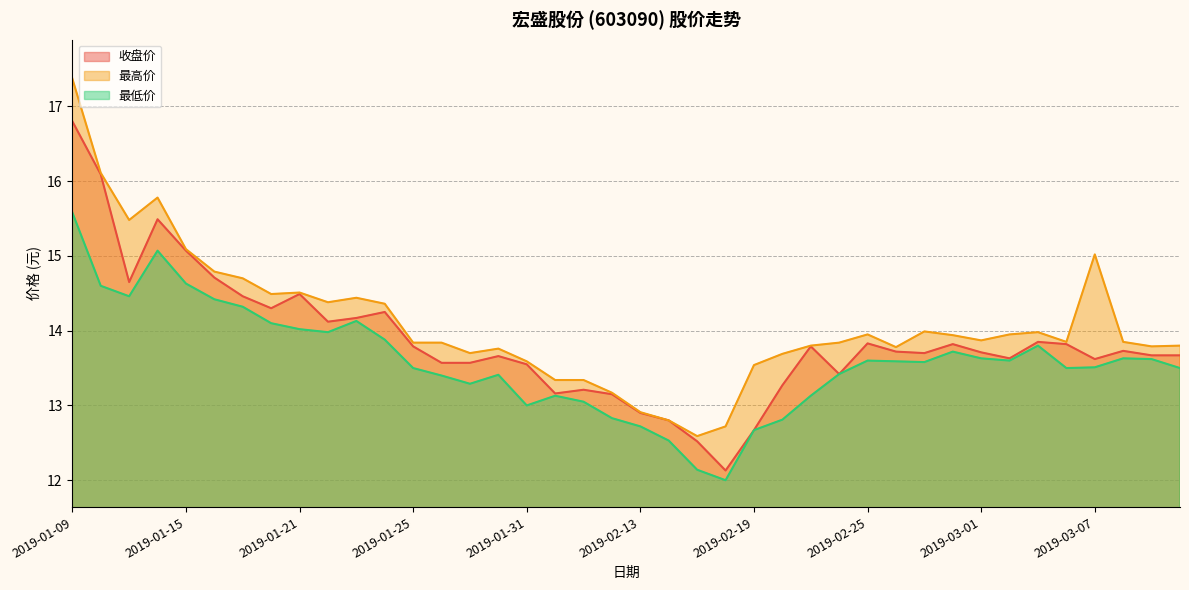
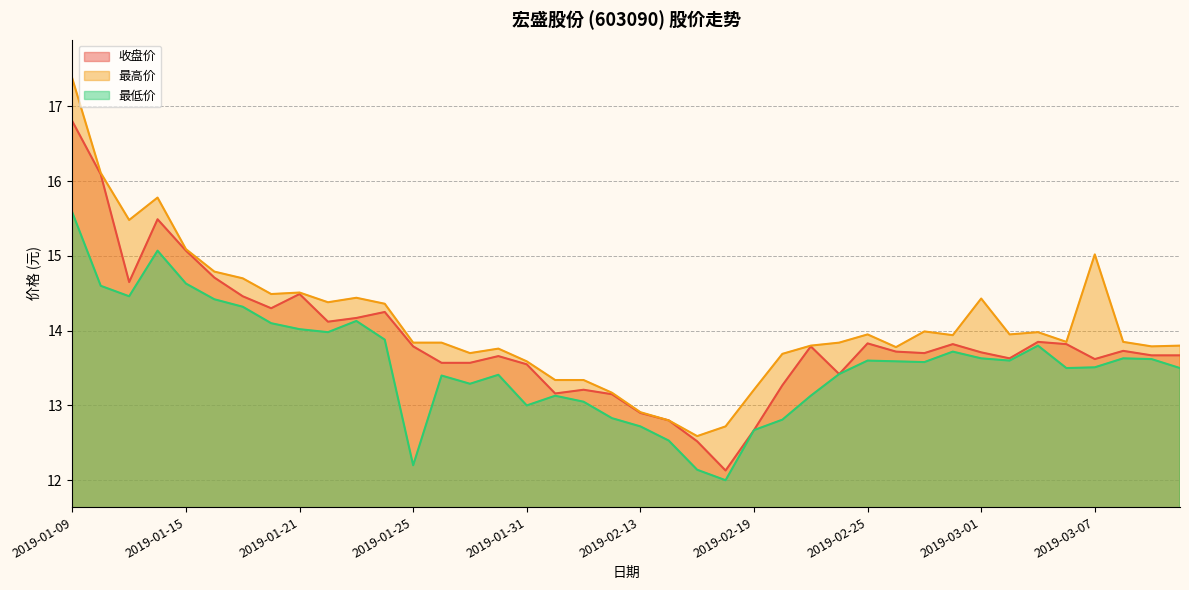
  {
    "收盘价": {
      "2019-01-09": 16.8,
      "2019-01-25": 13.8,
      "2019-01-31": 13.6,
      "2019-02-25": 13.8,
      "2019-03-01": 13.7,
      "2019-03-07": 13.6
    },
    "最高价": {
      "2019-01-09": 17.4,
      "2019-01-25": 13.8,
      "2019-01-31": 13.6,
-     "2019-02-19": 13.5,
+     "2019-02-19": 13.2,
      "2019-02-25": 14.0,
-     "2019-03-01": 13.9,
+     "2019-03-01": 14.4,
      "2019-03-07": 15.0
    },
    "最低价": {
      "2019-01-09": 15.6,
      "2019-01-15": 14.6,
      "2019-01-21": 14.0,
-     "2019-01-25": 13.5,
+     "2019-01-25": 12.2,
      "2019-01-31": 13.0,
      "2019-02-13": 12.7,
      "2019-02-25": 13.6,
      "2019-03-01": 13.6,
      "2019-03-07": 13.5
    }
  }
